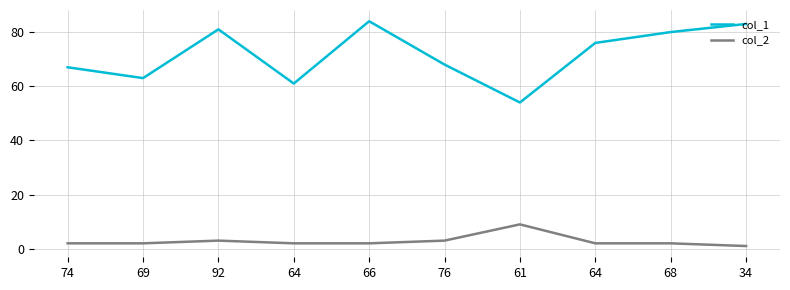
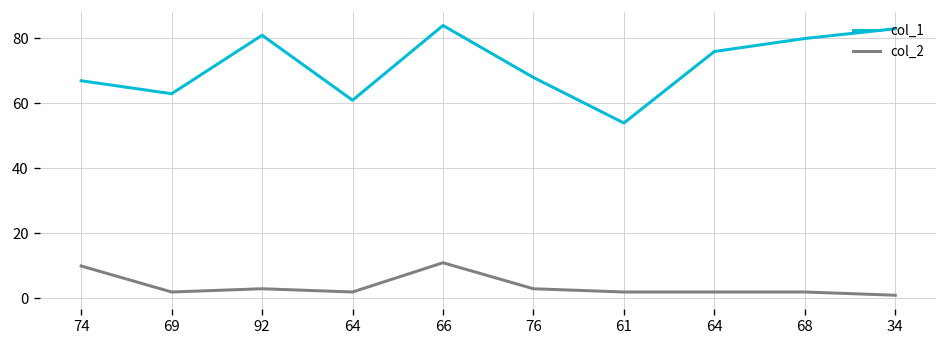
  {
    "col_1": {
      "74": 67,
      "69": 63,
      "92": 81,
      "66": 84,
      "76": 68,
      "61": 54,
      "68": 80,
      "34": 83
    },
    "col_2": {
-     "74": 2,
+     "74": 10,
      "69": 2,
      "92": 3,
-     "66": 2,
+     "66": 11,
      "76": 3,
-     "61": 9,
+     "61": 2,
      "68": 2,
      "34": 1
    }
  }
